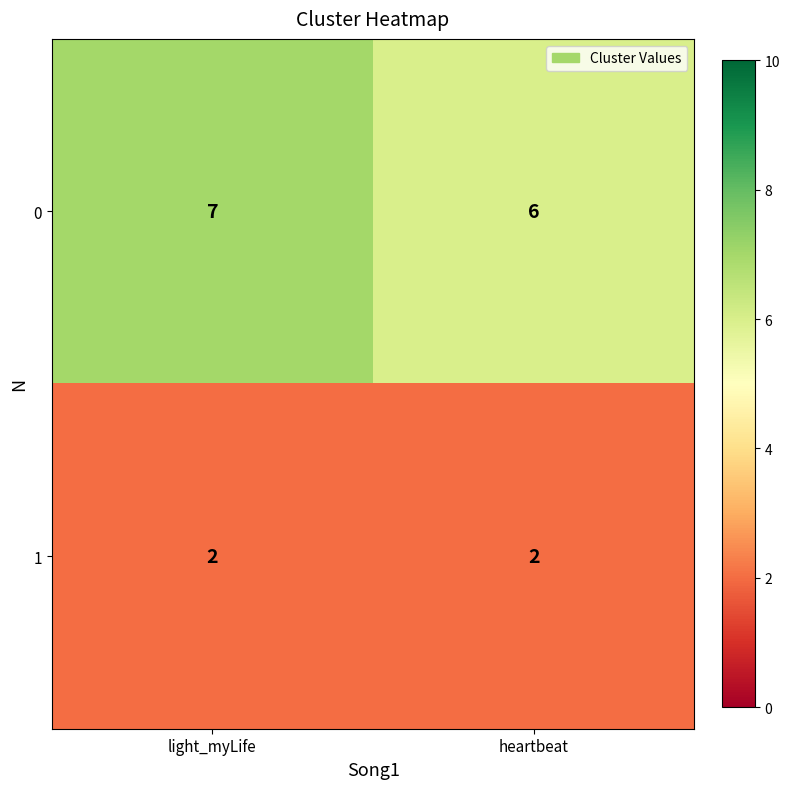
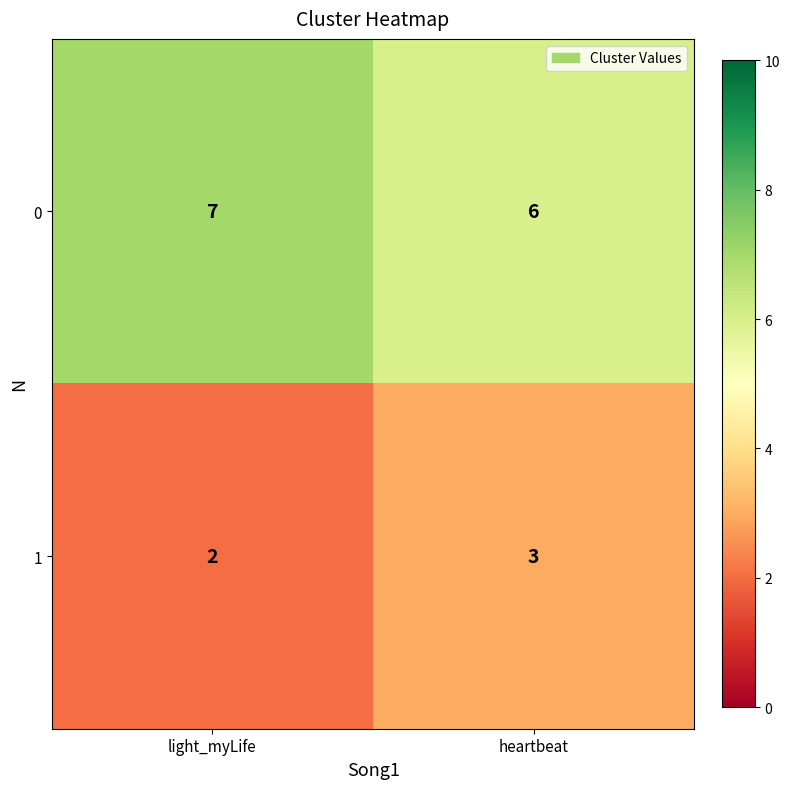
  {
    "0": {
      "light_myLife": 7,
      "heartbeat": 6
    },
    "1": {
      "light_myLife": 2,
-     "heartbeat": 2
+     "heartbeat": 3
    }
  }
